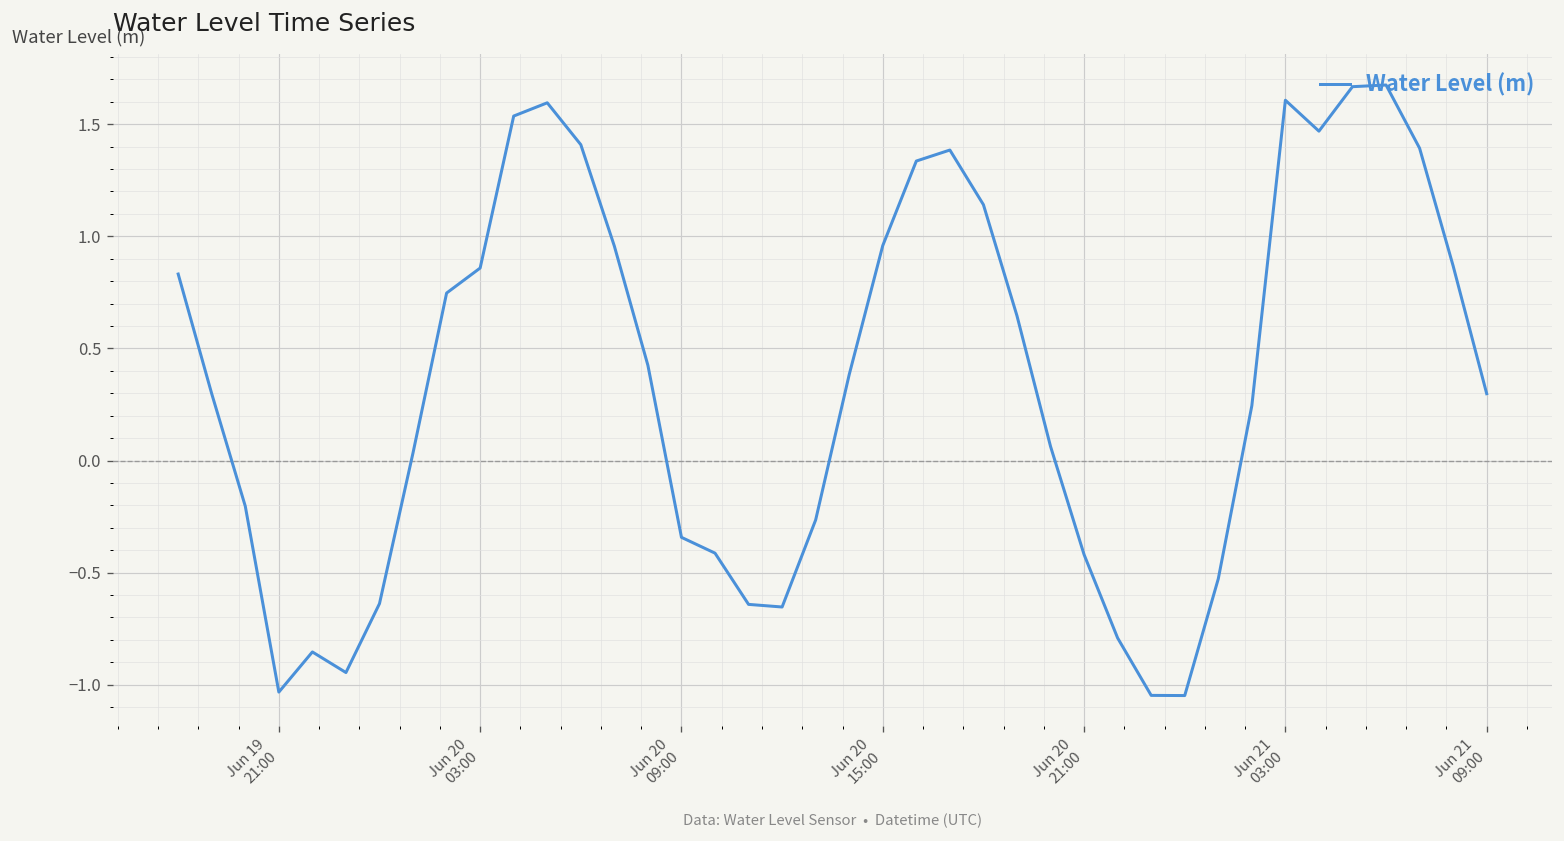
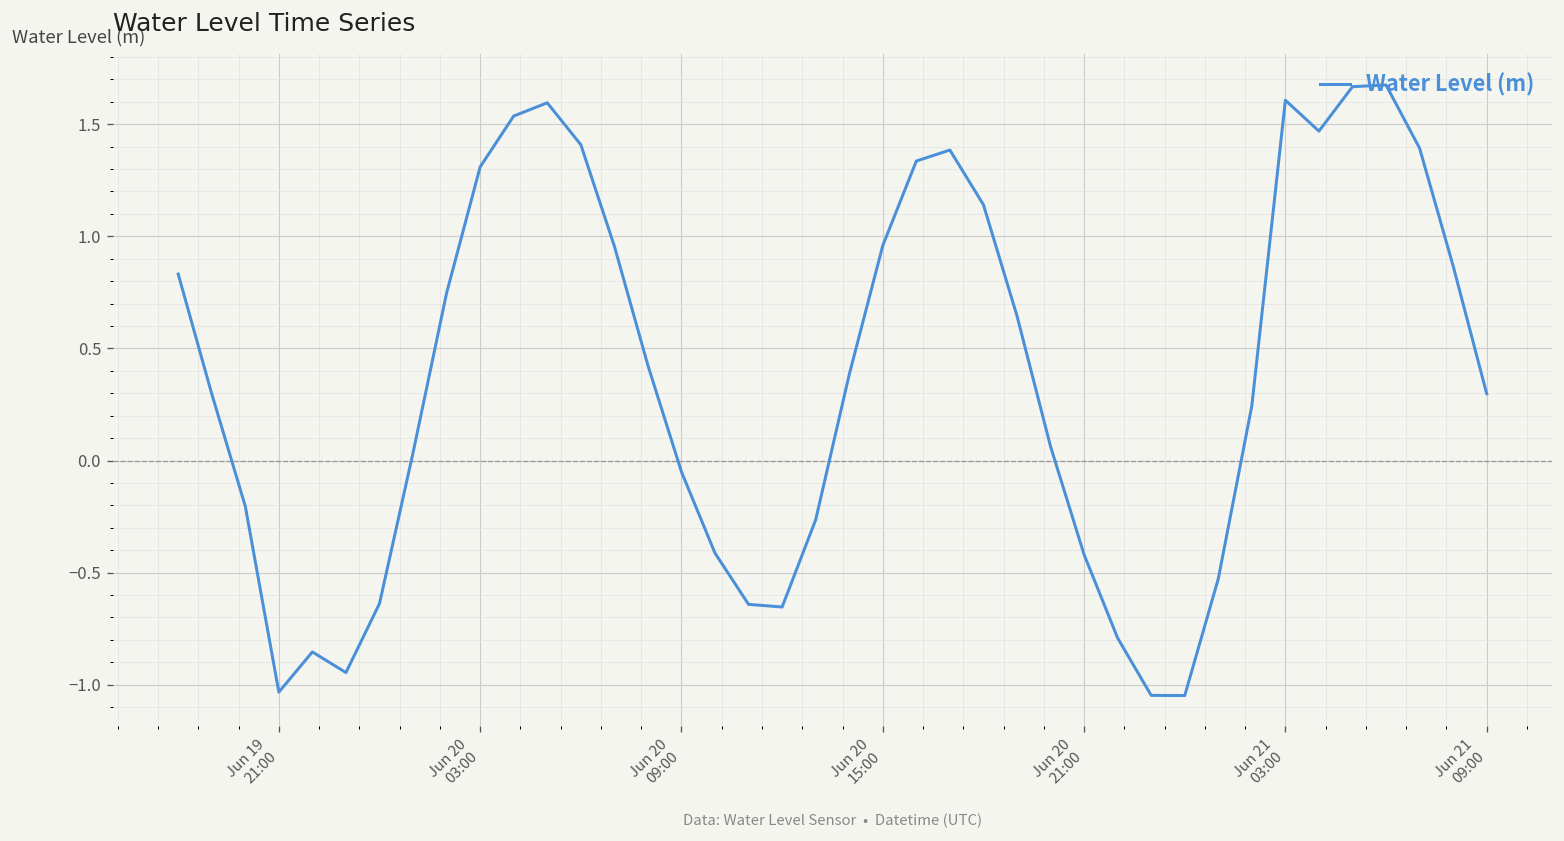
  {
    "Jun 19 21:00": -1.03,
-   "Jun 20 03:00": 0.86,
-   "Jun 20 09:00": -0.34,
+   "Jun 20 03:00": 1.31,
+   "Jun 20 09:00": -0.05,
    "Jun 20 15:00": 0.96,
    "Jun 20 21:00": -0.42,
    "Jun 21 03:00": 1.61,
    "Jun 21 09:00": 0.30
  }
